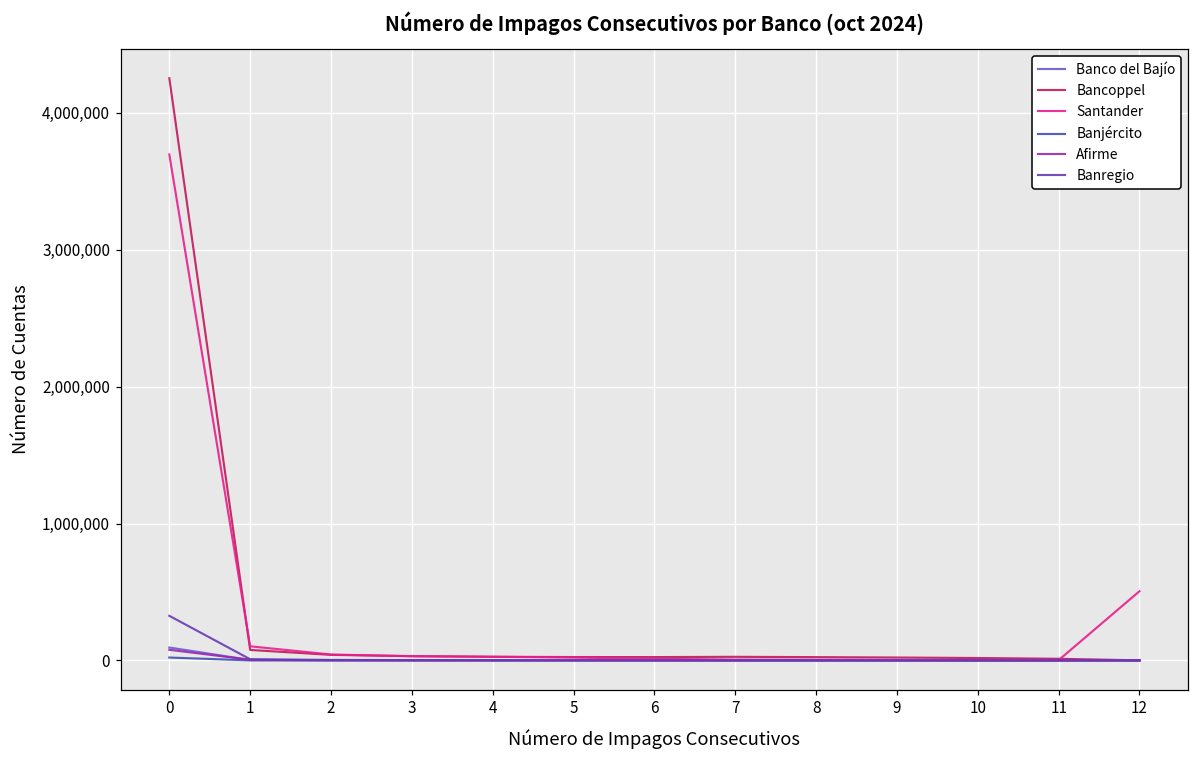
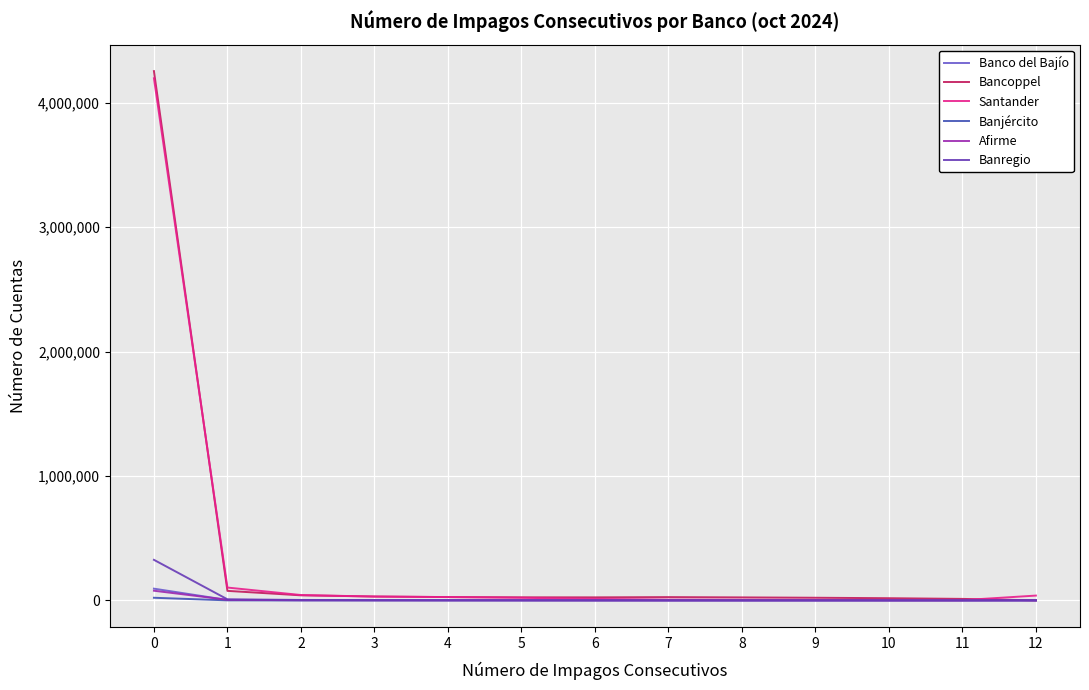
  {
    "Bancoppel": {
      "0": "4,250,000",
      "1": "80,000"
    },
    "Santander": {
-     "0": "3,700,000",
+     "0": "4,200,000",
      "1": "100,000",
-     "12": "510,000"
+     "12": "40,000"
    }
  }
